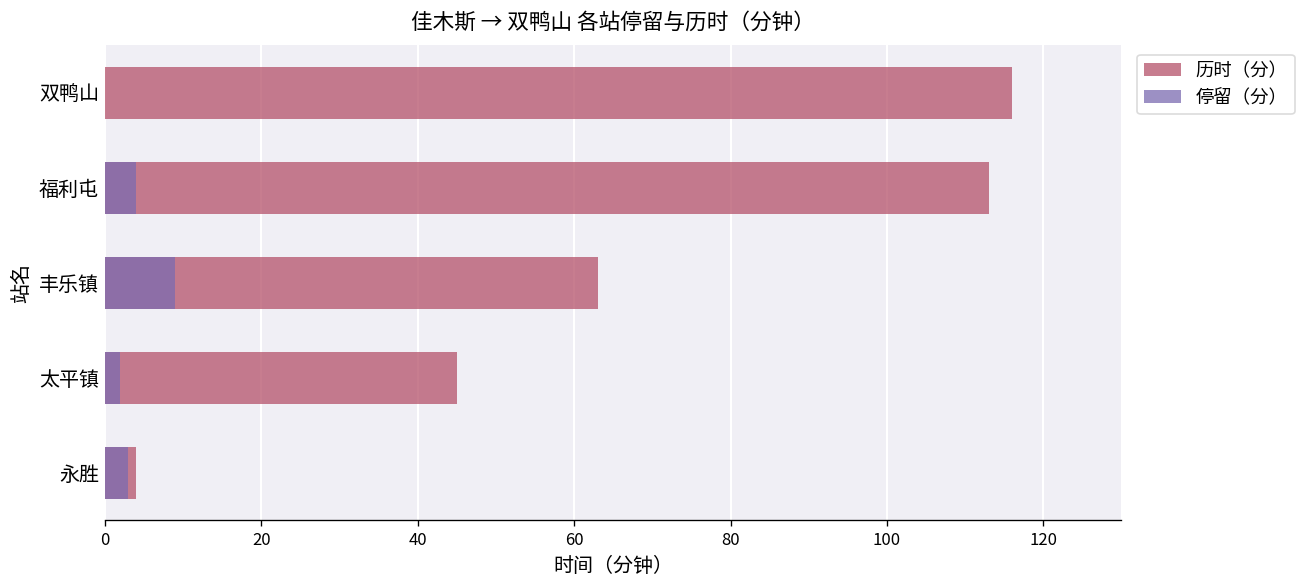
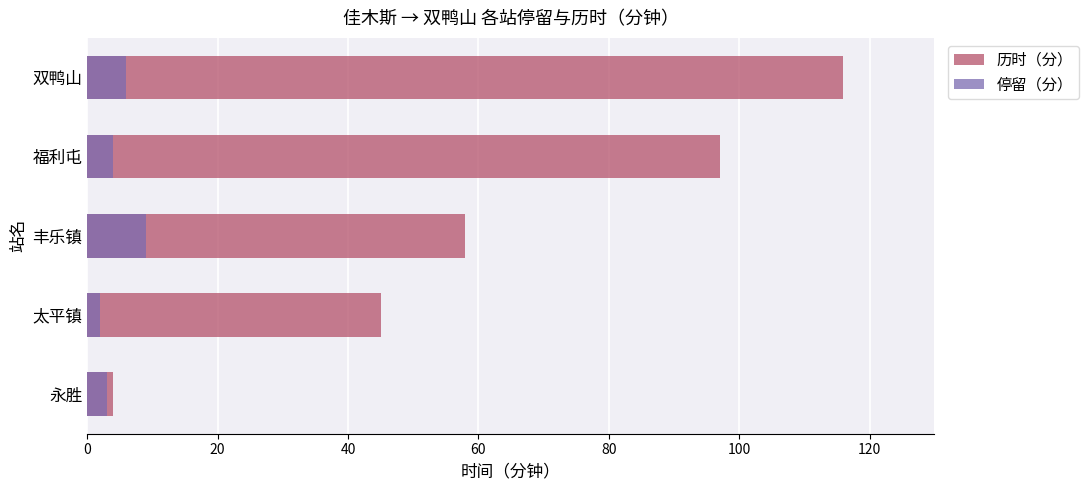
  {
    "历时（分）": {
      "双鸭山": 116,
-     "福利屯": 113,
-     "丰乐镇": 63,
+     "福利屯": 97,
+     "丰乐镇": 58,
      "太平镇": 45,
      "永胜": 4
    },
    "停留（分）": {
-     "双鸭山": 0
+     "双鸭山": 6
    }
  }
